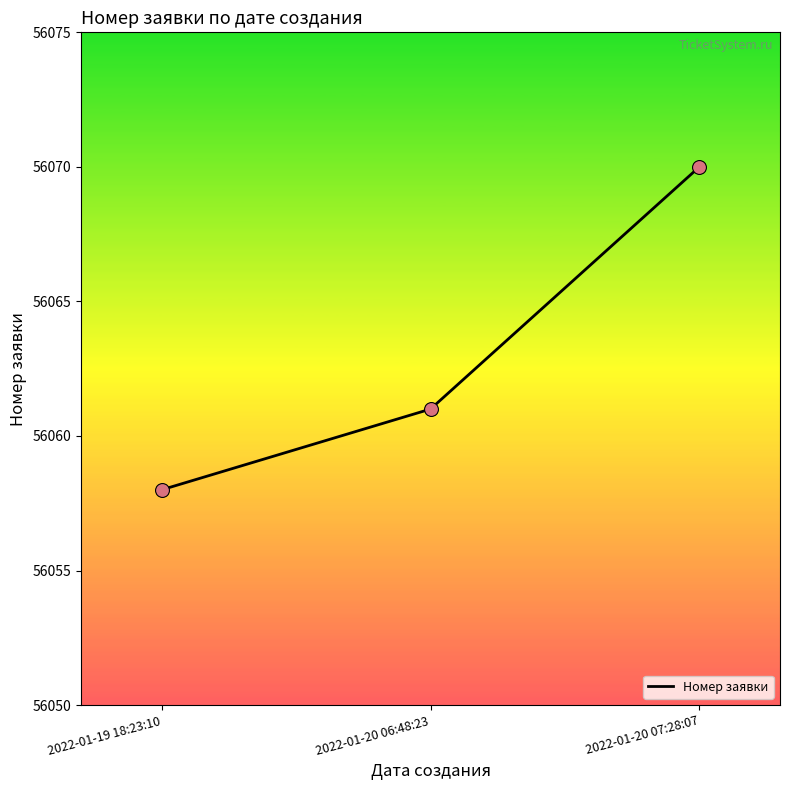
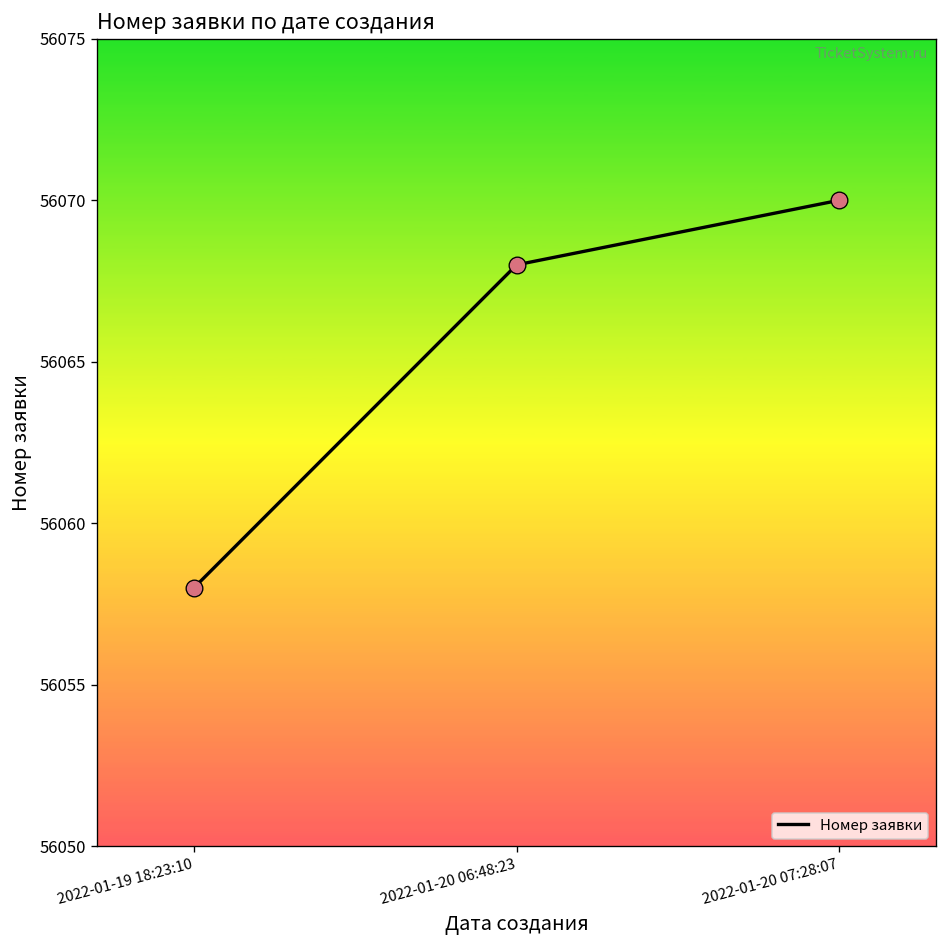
  {
    "2022-01-19 18:23:10": 56058,
-   "2022-01-20 06:48:23": 56061,
+   "2022-01-20 06:48:23": 56068,
    "2022-01-20 07:28:07": 56070
  }
